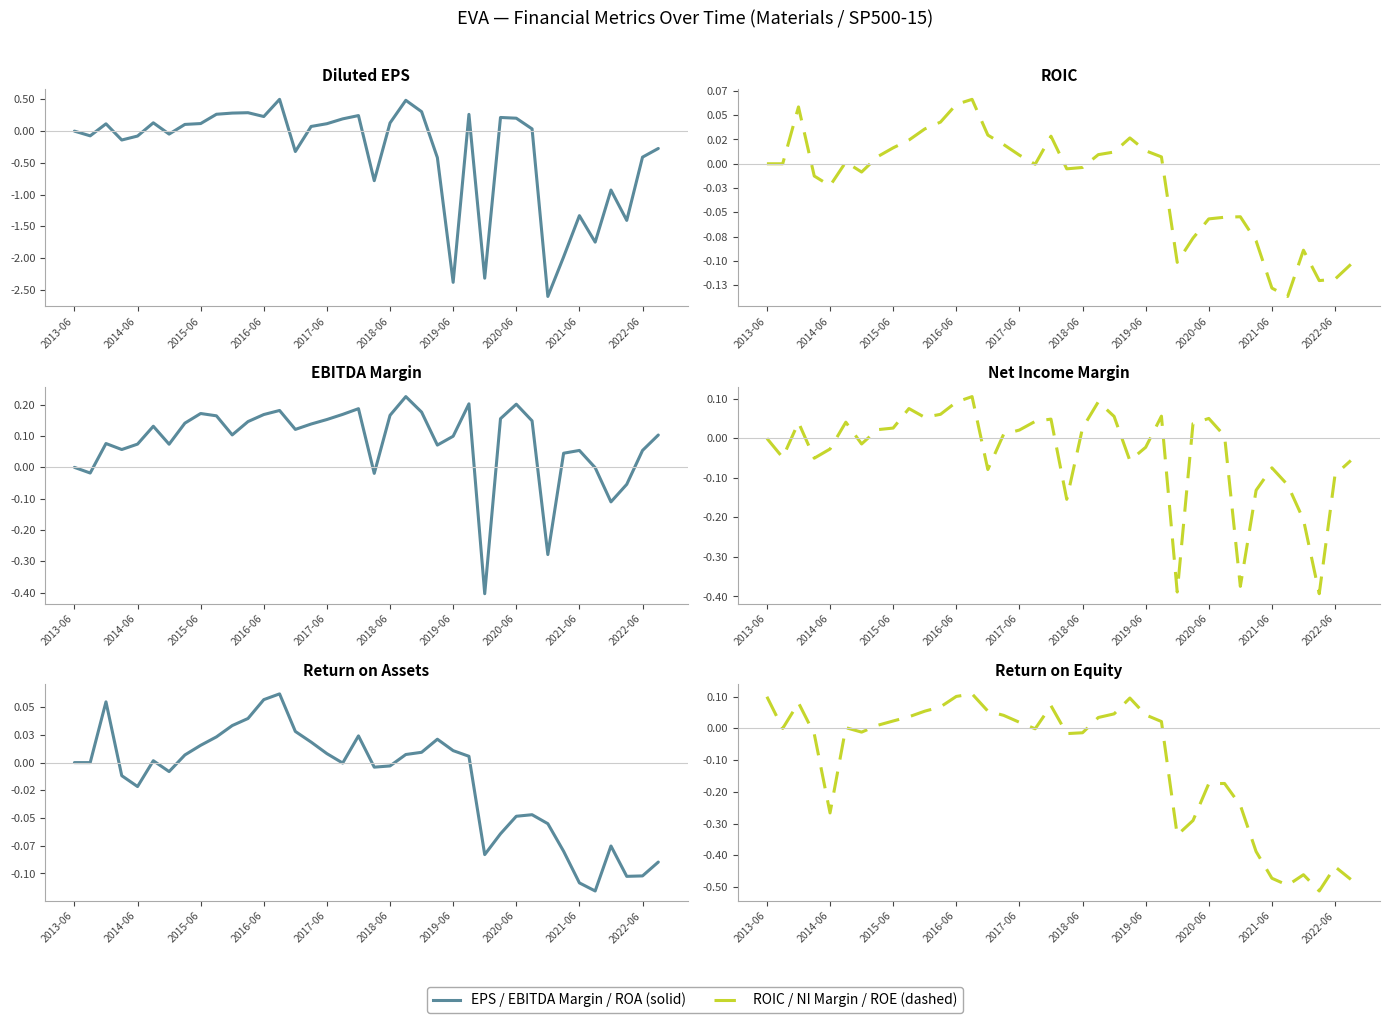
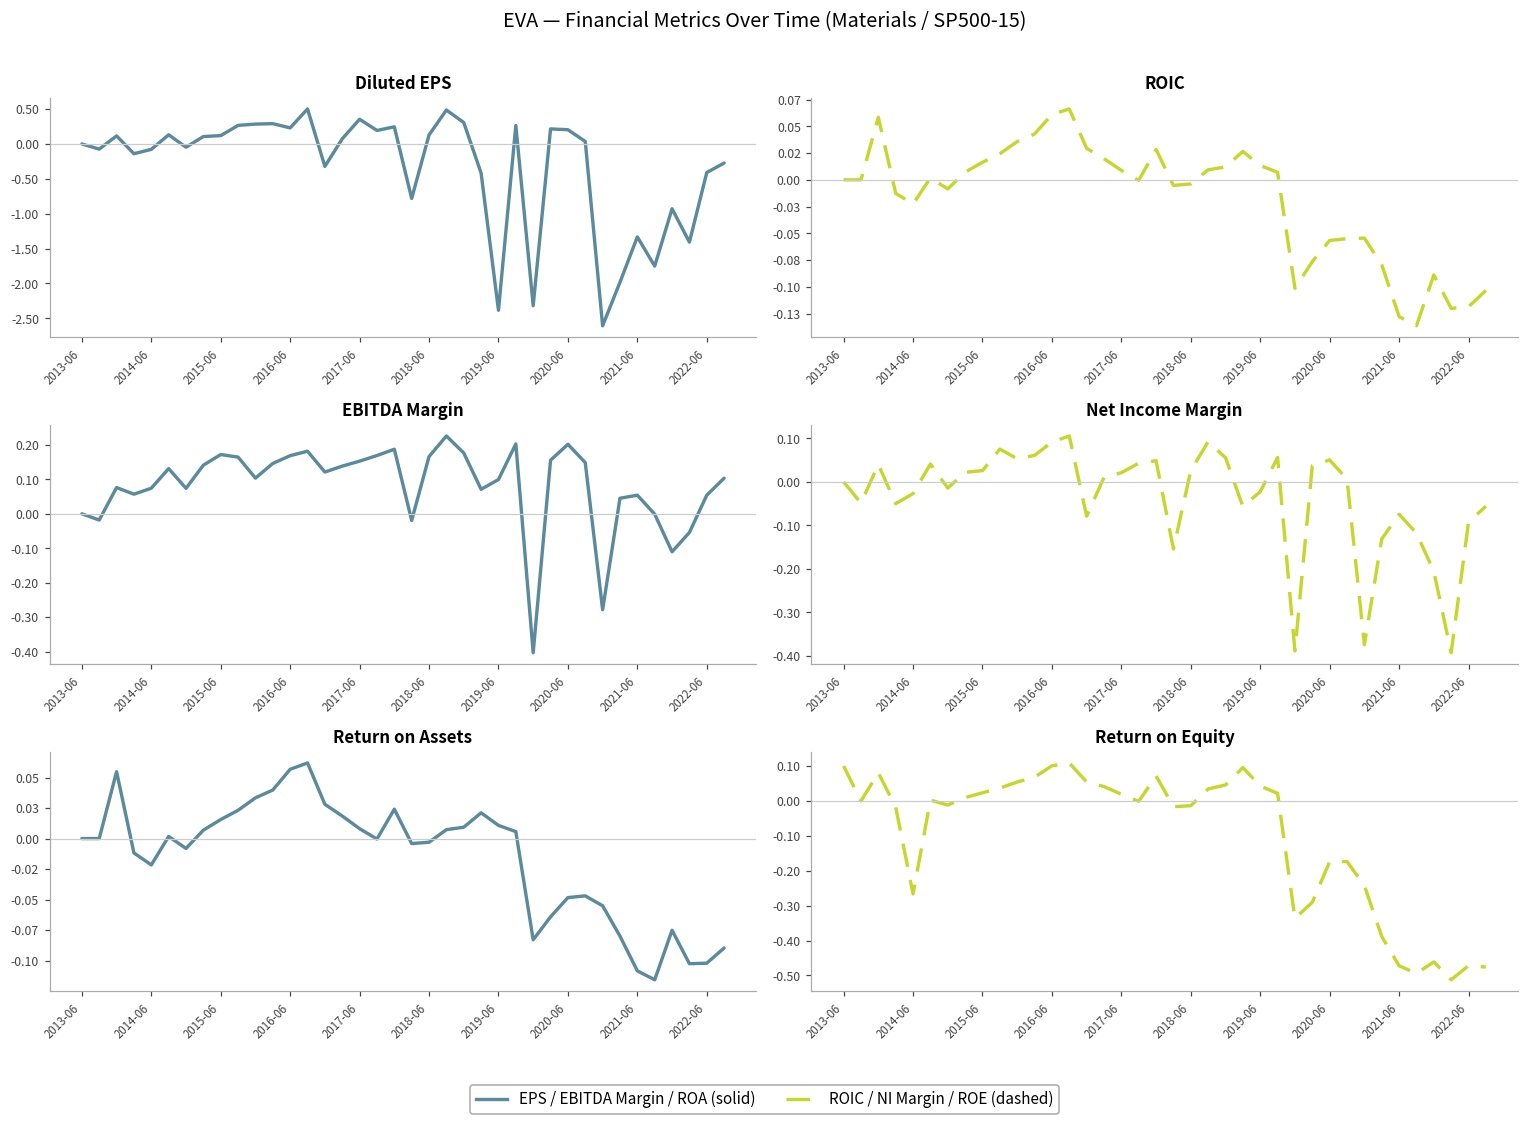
  {
    "Diluted EPS": {
      "2013-06": 0.0,
      "2014-06": -0.1,
      "2015-06": 0.1,
      "2016-06": 0.2,
-     "2017-06": 0.1,
+     "2017-06": 0.4,
      "2018-06": 0.1,
      "2019-06": -2.4,
      "2020-06": 0.2,
      "2021-06": -1.3,
      "2022-06": -0.4
    },
    "EBITDA Margin": {
      "2013-06": 0.00,
      "2014-06": 0.07,
      "2015-06": 0.17,
      "2016-06": 0.17,
      "2017-06": 0.15,
      "2018-06": 0.17,
      "2019-06": 0.10,
      "2020-06": 0.20,
      "2021-06": 0.05,
      "2022-06": 0.05
    },
    "Net Income Margin": {
      "2013-06": 0.00,
      "2014-06": -0.03,
      "2015-06": 0.03,
      "2016-06": 0.09,
      "2017-06": 0.02,
      "2018-06": 0.03,
      "2019-06": -0.02,
      "2020-06": 0.05,
      "2021-06": -0.07,
      "2022-06": -0.09
    },
    "Return on Equity": {
      "2013-06": 0.10,
      "2014-06": -0.27,
      "2015-06": 0.02,
      "2016-06": 0.10,
      "2017-06": 0.02,
      "2018-06": -0.01,
      "2019-06": 0.04,
      "2020-06": -0.17,
      "2021-06": -0.47,
-     "2022-06": -0.44
+     "2022-06": -0.47
    }
  }
